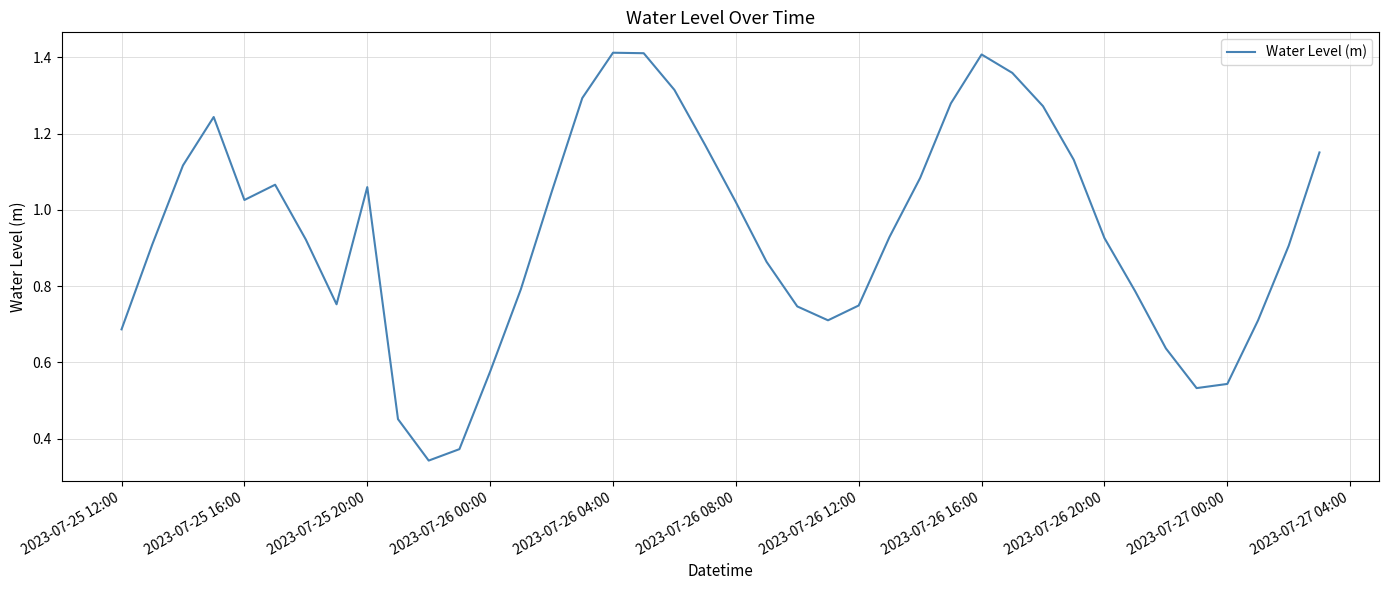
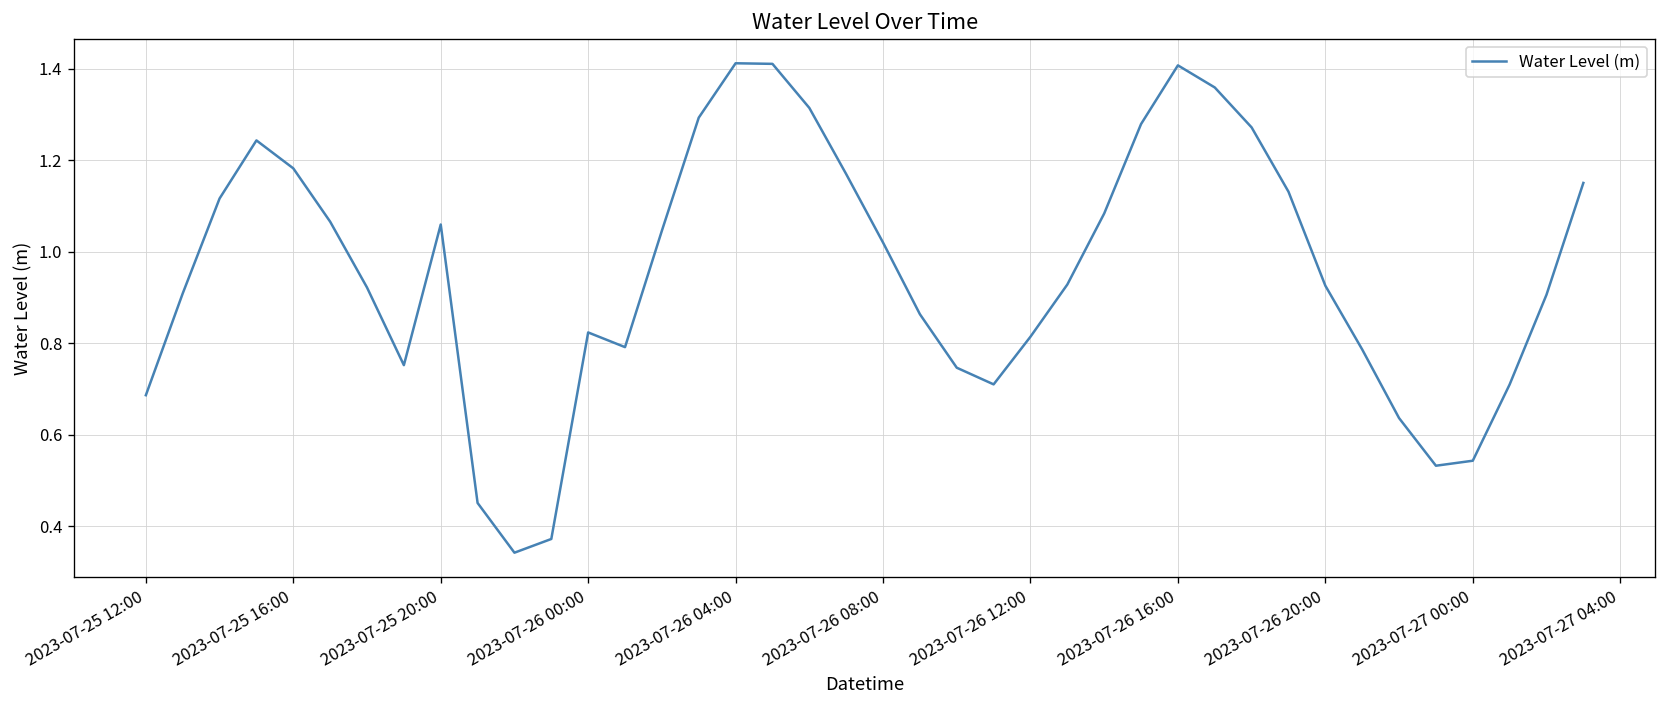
  {
    "2023-07-25 12:00": 0.69,
-   "2023-07-25 16:00": 1.03,
+   "2023-07-25 16:00": 1.18,
    "2023-07-25 20:00": 1.06,
-   "2023-07-26 00:00": 0.58,
+   "2023-07-26 00:00": 0.82,
    "2023-07-26 04:00": 1.41,
    "2023-07-26 08:00": 1.02,
-   "2023-07-26 12:00": 0.75,
+   "2023-07-26 12:00": 0.81,
    "2023-07-26 16:00": 1.41,
    "2023-07-26 20:00": 0.93,
    "2023-07-27 00:00": 0.54
  }
